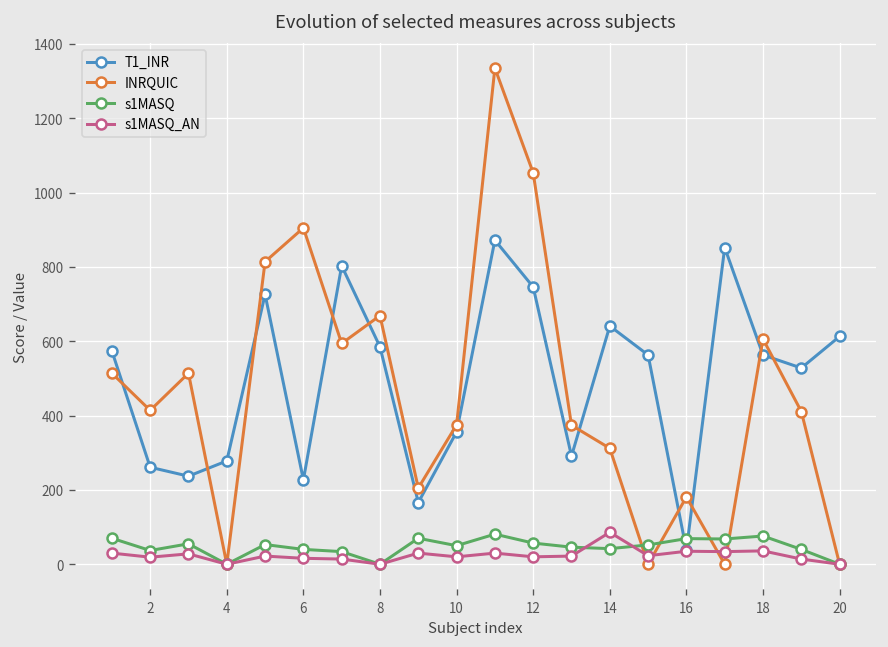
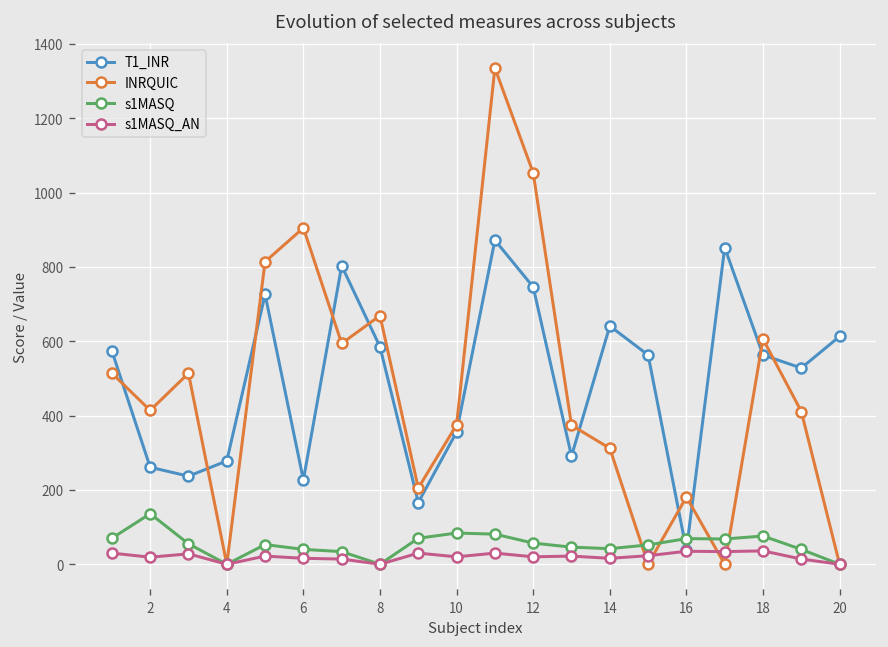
  {
    "T1_INR": {
      "2": 260,
      "4": 280,
      "6": 230,
      "8": 590,
      "10": 360,
      "12": 750,
      "14": 640,
      "18": 560,
      "20": 610
    },
    "INRQUIC": {
      "2": 410,
      "6": 910,
      "8": 670,
      "10": 380,
      "12": 1050,
      "14": 310,
      "16": 180,
      "18": 610
    },
    "s1MASQ": {
-     "2": 40,
+     "2": 140,
      "6": 40,
-     "10": 50,
+     "10": 80,
      "12": 60,
      "14": 40,
      "16": 70,
      "18": 80
    },
    "s1MASQ_AN": {
      "2": 20,
      "6": 20,
      "10": 20,
      "12": 20,
-     "14": 90,
+     "14": 20,
      "18": 40
    }
  }
